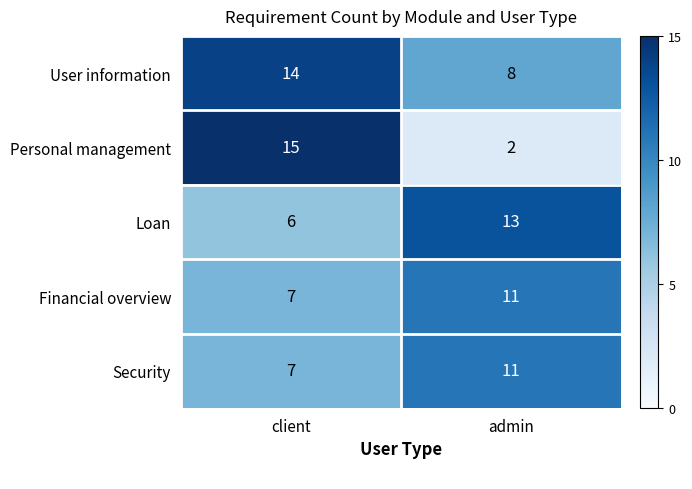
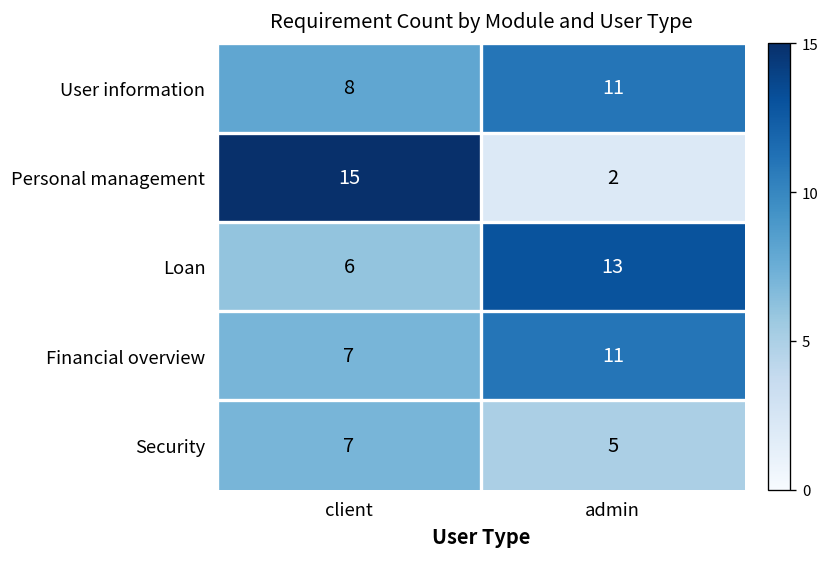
  {
    "User information": {
-     "client": 14,
-     "admin": 8
+     "client": 8,
+     "admin": 11
    },
    "Personal management": {
      "client": 15,
      "admin": 2
    },
    "Loan": {
      "client": 6,
      "admin": 13
    },
    "Financial overview": {
      "client": 7,
      "admin": 11
    },
    "Security": {
      "client": 7,
-     "admin": 11
+     "admin": 5
    }
  }
